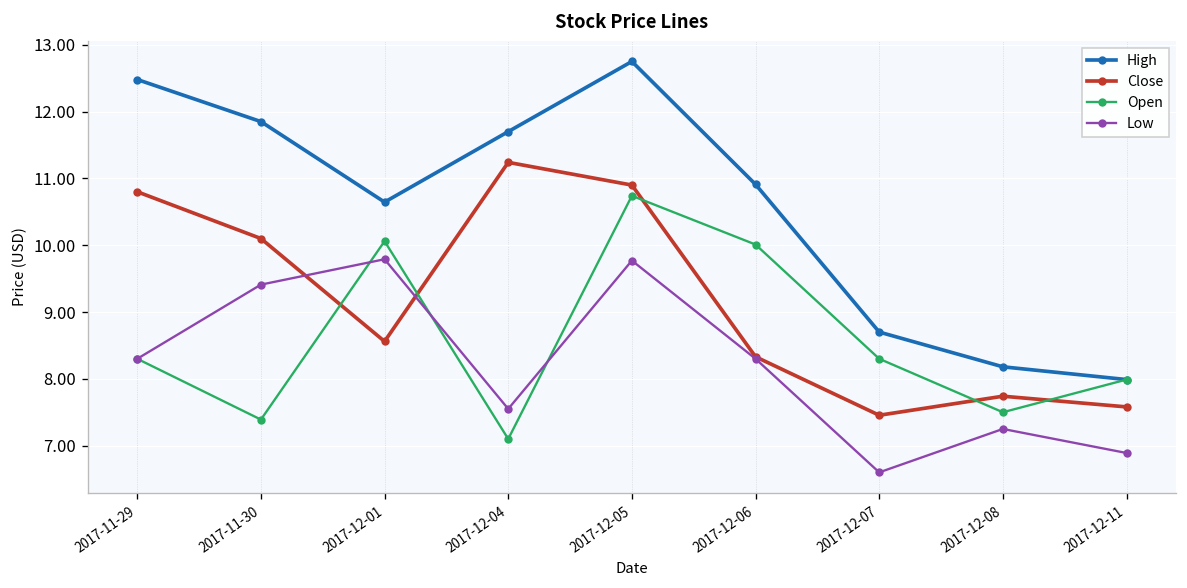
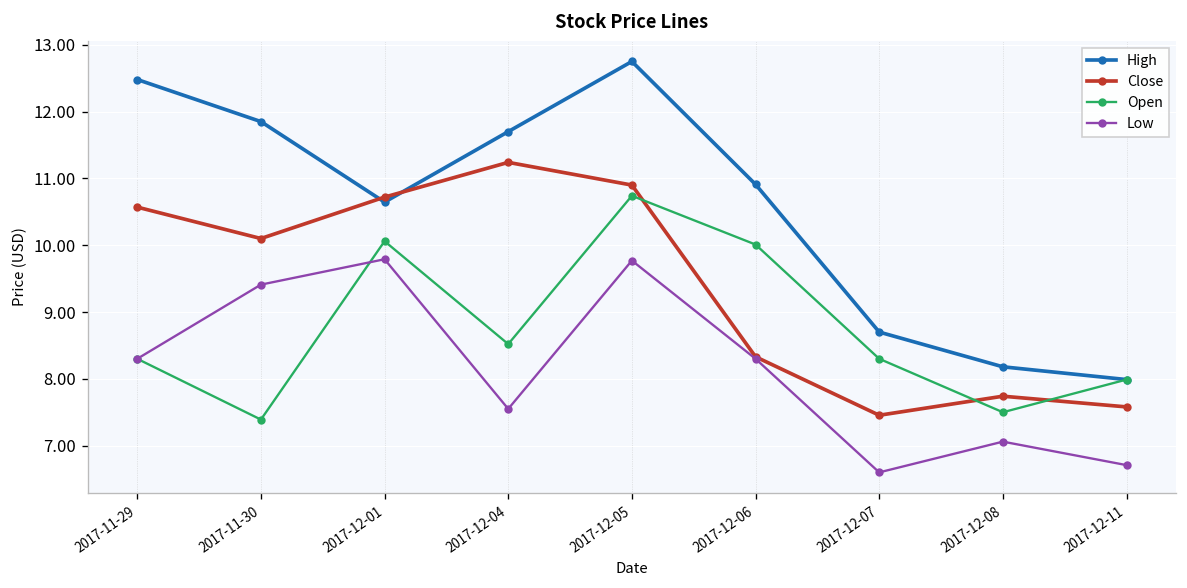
  {
    "High": {
      "2017-11-29": 12.5,
      "2017-11-30": 11.9,
      "2017-12-01": 10.6,
      "2017-12-04": 11.7,
      "2017-12-05": 12.8,
      "2017-12-06": 10.9,
      "2017-12-07": 8.7,
      "2017-12-08": 8.2
    },
    "Close": {
-     "2017-11-29": 10.8,
+     "2017-11-29": 10.6,
      "2017-11-30": 10.1,
-     "2017-12-01": 8.6,
+     "2017-12-01": 10.7,
      "2017-12-04": 11.2,
      "2017-12-05": 10.9,
      "2017-12-07": 7.5,
      "2017-12-08": 7.7,
      "2017-12-11": 7.6
    },
    "Open": {
      "2017-11-30": 7.4,
      "2017-12-01": 10.1,
-     "2017-12-04": 7.1,
+     "2017-12-04": 8.5,
      "2017-12-05": 10.7,
      "2017-12-06": 10.0,
      "2017-12-07": 8.3,
      "2017-12-08": 7.5
    },
    "Low": {
      "2017-11-30": 9.4,
      "2017-12-01": 9.8,
      "2017-12-04": 7.6,
      "2017-12-05": 9.8,
      "2017-12-07": 6.6,
-     "2017-12-08": 7.3,
-     "2017-12-11": 6.9
+     "2017-12-08": 7.1,
+     "2017-12-11": 6.7
    }
  }
